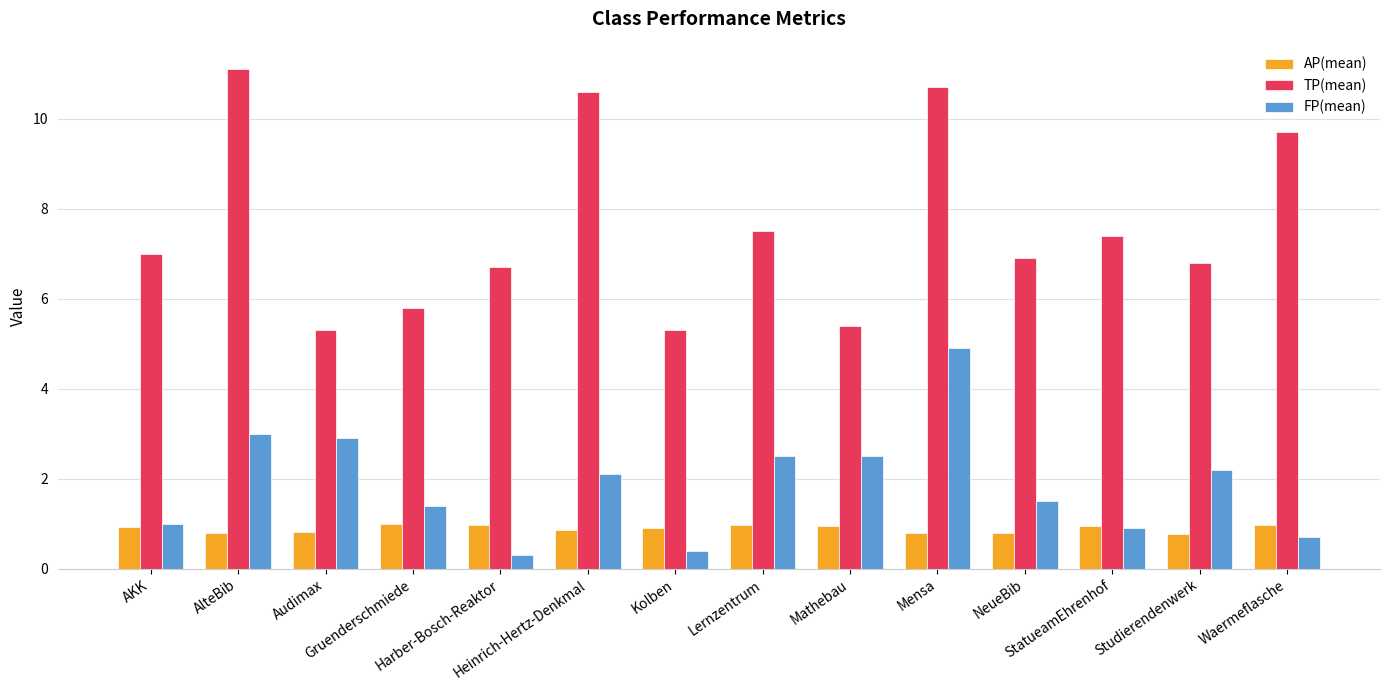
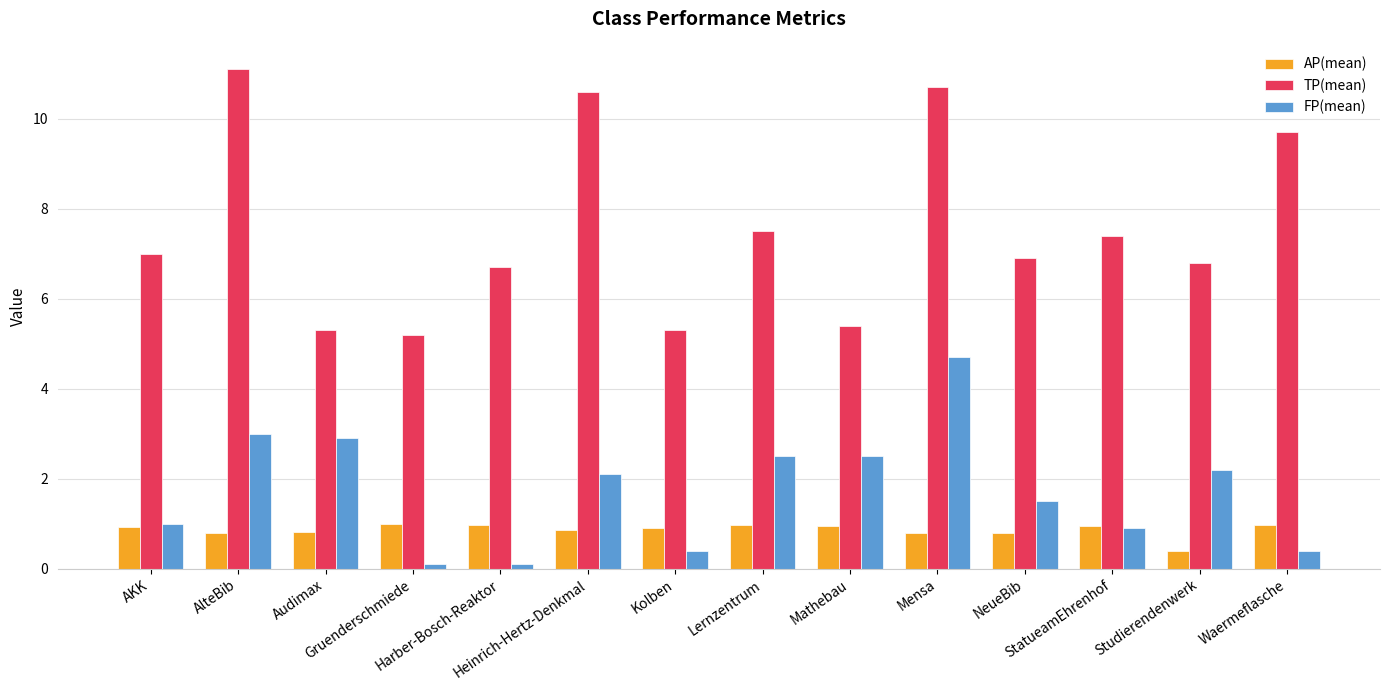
  {
    "AP(mean)": {
      "AKK": 0.9,
      "AlteBib": 0.8,
      "Audimax": 0.8,
      "Gruenderschmiede": 1.0,
      "Harber-Bosch-Reaktor": 1.0,
      "Heinrich-Hertz-Denkmal": 0.9,
      "Kolben": 0.9,
      "Lernzentrum": 1.0,
      "Mathebau": 1.0,
      "Mensa": 0.8,
      "NeueBib": 0.8,
      "StatueamEhrenhof": 0.9,
-     "Studierendenwerk": 0.8,
+     "Studierendenwerk": 0.4,
      "Waermeflasche": 1.0
    },
    "TP(mean)": {
      "AKK": 7.0,
      "AlteBib": 11.1,
      "Audimax": 5.3,
-     "Gruenderschmiede": 5.8,
+     "Gruenderschmiede": 5.2,
      "Harber-Bosch-Reaktor": 6.7,
      "Heinrich-Hertz-Denkmal": 10.6,
      "Kolben": 5.3,
      "Lernzentrum": 7.5,
      "Mathebau": 5.4,
      "Mensa": 10.7,
      "NeueBib": 6.9,
      "StatueamEhrenhof": 7.4,
      "Studierendenwerk": 6.8,
      "Waermeflasche": 9.7
    },
    "FP(mean)": {
      "AKK": 1.0,
      "AlteBib": 3.0,
      "Audimax": 2.9,
-     "Gruenderschmiede": 1.4,
-     "Harber-Bosch-Reaktor": 0.3,
+     "Gruenderschmiede": 0.1,
+     "Harber-Bosch-Reaktor": 0.1,
      "Heinrich-Hertz-Denkmal": 2.1,
      "Kolben": 0.4,
      "Lernzentrum": 2.5,
      "Mathebau": 2.5,
-     "Mensa": 4.9,
+     "Mensa": 4.7,
      "NeueBib": 1.5,
      "StatueamEhrenhof": 0.9,
      "Studierendenwerk": 2.2,
-     "Waermeflasche": 0.7
+     "Waermeflasche": 0.4
    }
  }
